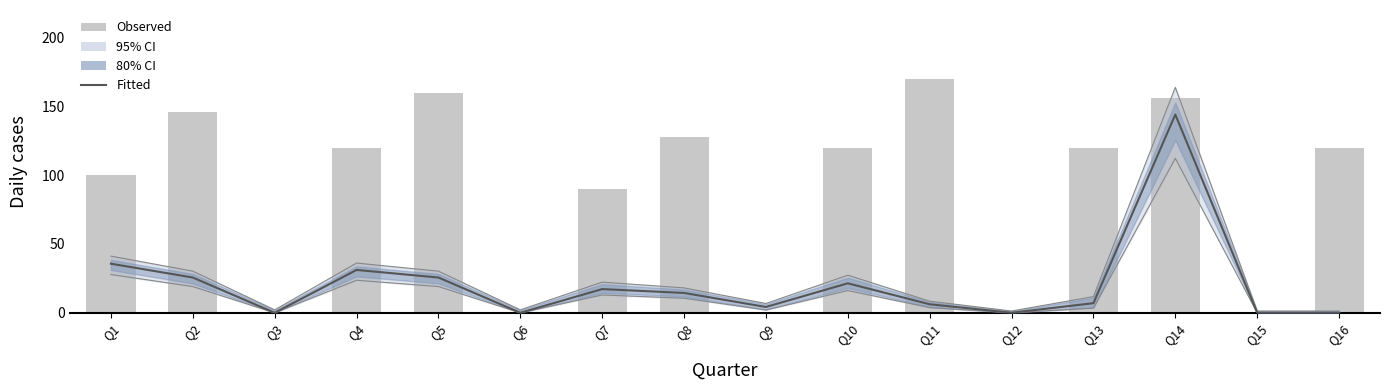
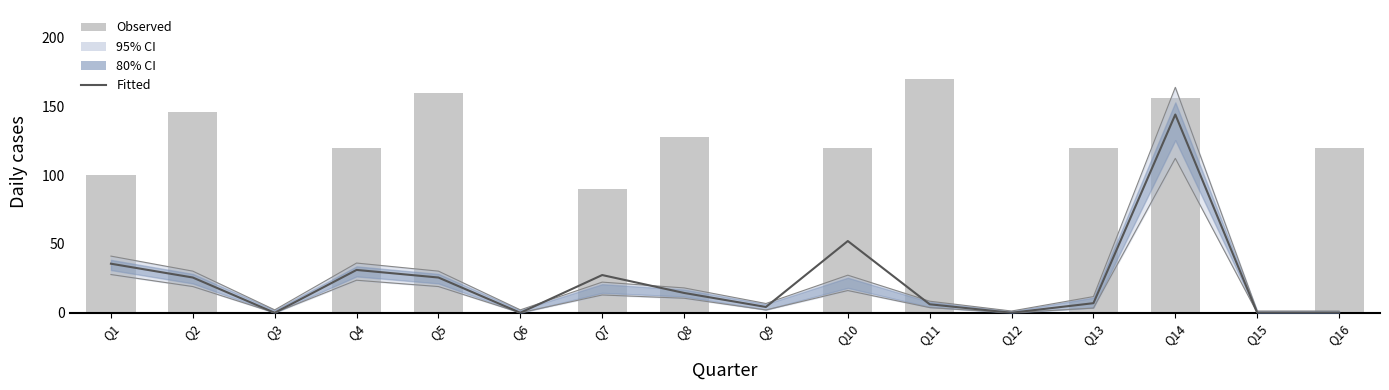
  {
    "Fitted": {
      "Q1": 36,
      "Q2": 26,
      "Q4": 31,
      "Q5": 26,
-     "Q7": 17,
+     "Q7": 27,
      "Q8": 14,
      "Q9": 4,
-     "Q10": 21,
+     "Q10": 52,
      "Q13": 7,
      "Q14": 144
    }
  }
